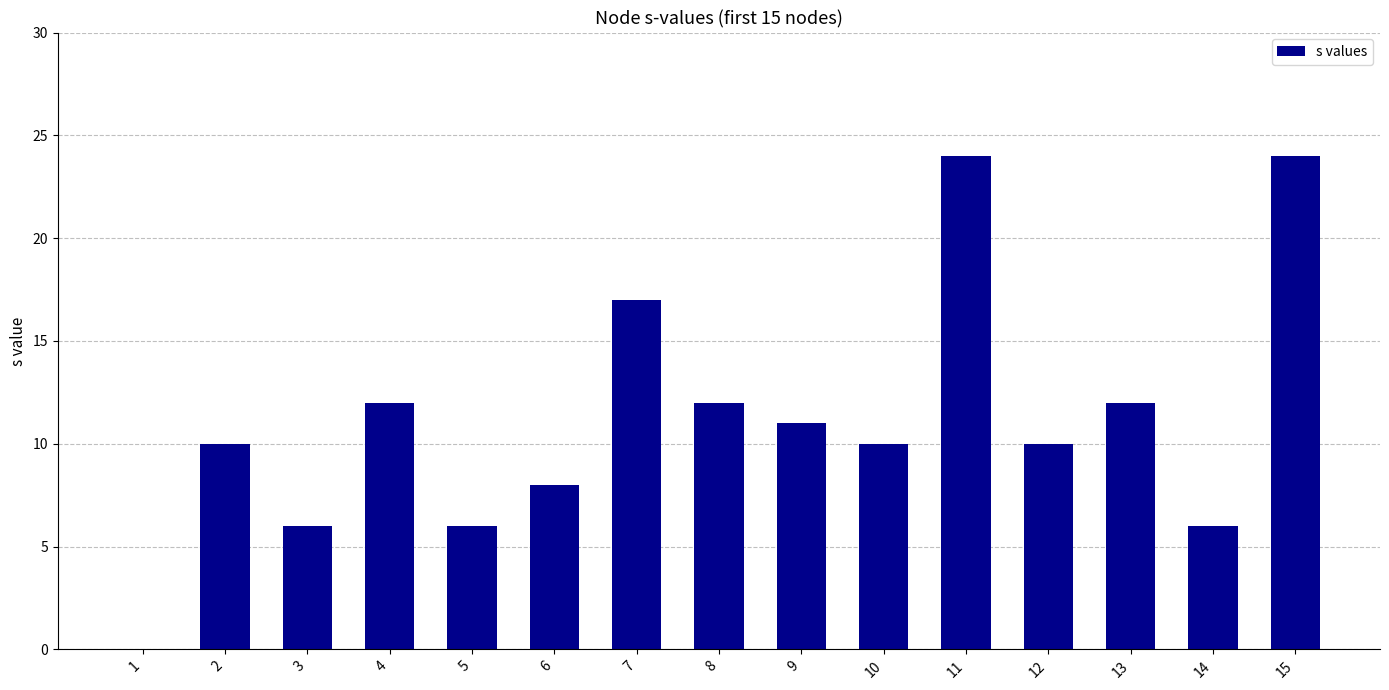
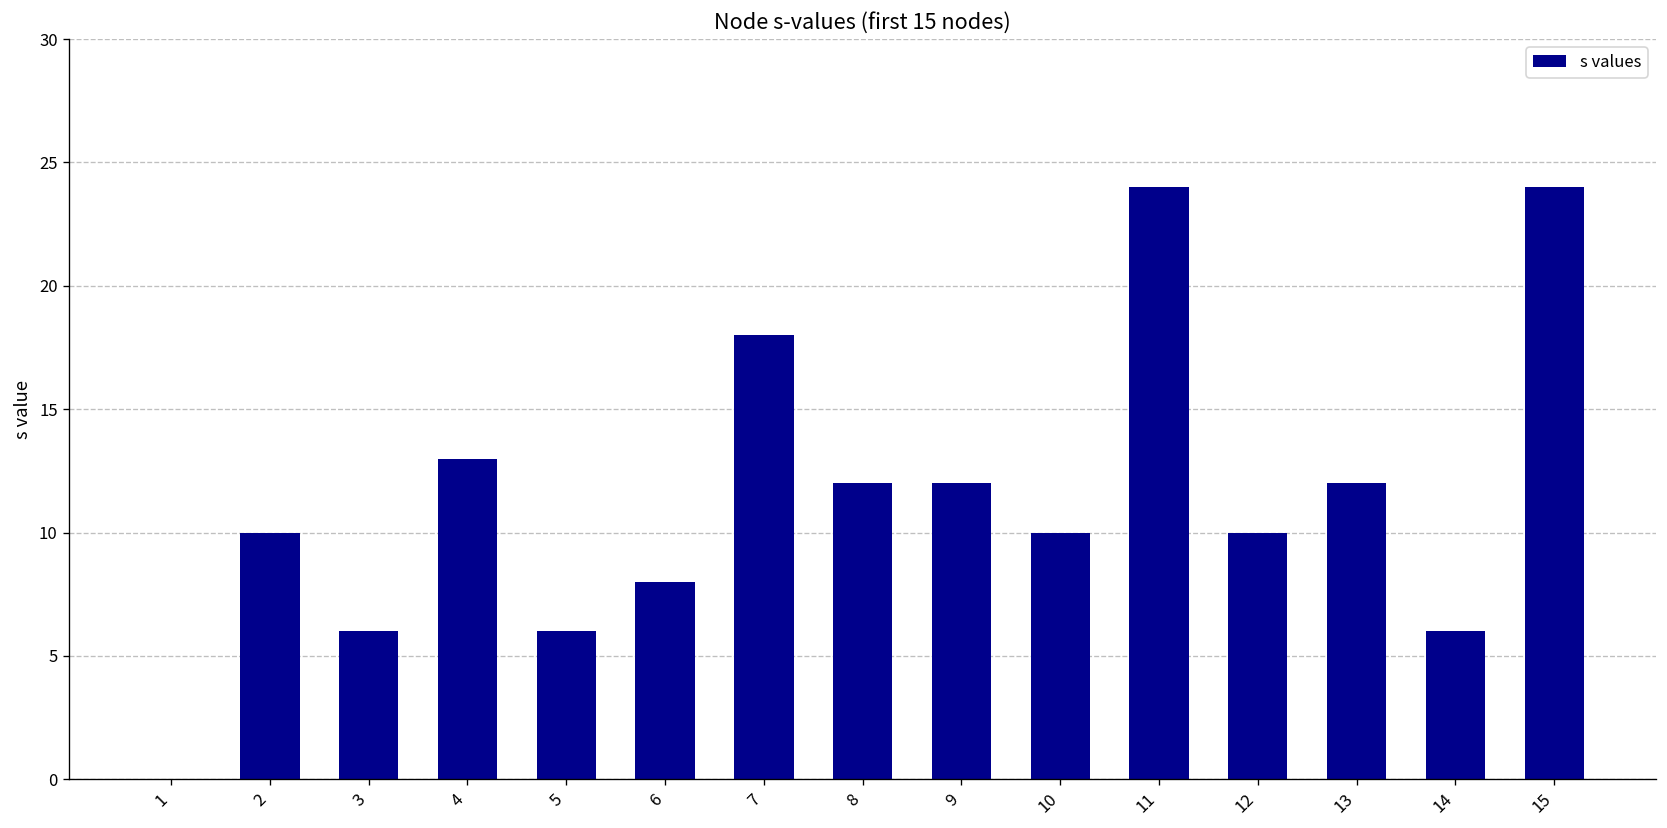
  {
    "1": 0,
    "2": 10,
    "3": 6,
-   "4": 12,
+   "4": 13,
    "5": 6,
    "6": 8,
-   "7": 17,
+   "7": 18,
    "8": 12,
-   "9": 11,
+   "9": 12,
    "10": 10,
    "11": 24,
    "12": 10,
    "13": 12,
    "14": 6,
    "15": 24
  }
